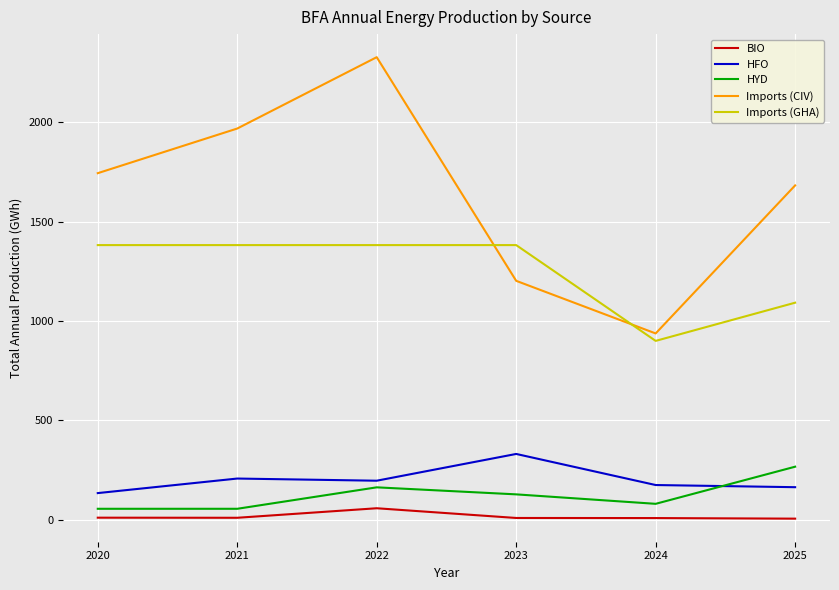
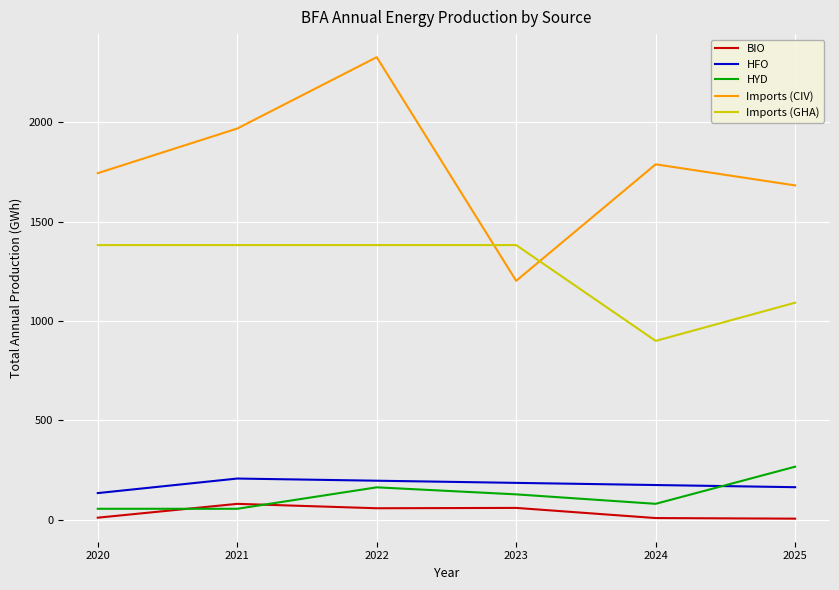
  {
    "BIO": {
      "2020": 10,
-     "2021": 10,
+     "2021": 80,
      "2022": 60,
-     "2023": 10,
+     "2023": 60,
      "2024": 10,
      "2025": 0
    },
    "HFO": {
      "2020": 130,
      "2021": 210,
      "2022": 200,
-     "2023": 330,
+     "2023": 190,
      "2024": 170,
      "2025": 160
    },
    "HYD": {
      "2020": 50,
      "2021": 50,
      "2022": 160,
      "2023": 130,
      "2024": 80,
      "2025": 270
    },
    "Imports (CIV)": {
      "2020": 1740,
      "2021": 1970,
      "2022": 2330,
      "2023": 1200,
-     "2024": 940,
+     "2024": 1790,
      "2025": 1680
    },
    "Imports (GHA)": {
      "2020": 1380,
      "2021": 1380,
      "2022": 1380,
      "2023": 1380,
      "2024": 900,
      "2025": 1090
    }
  }
